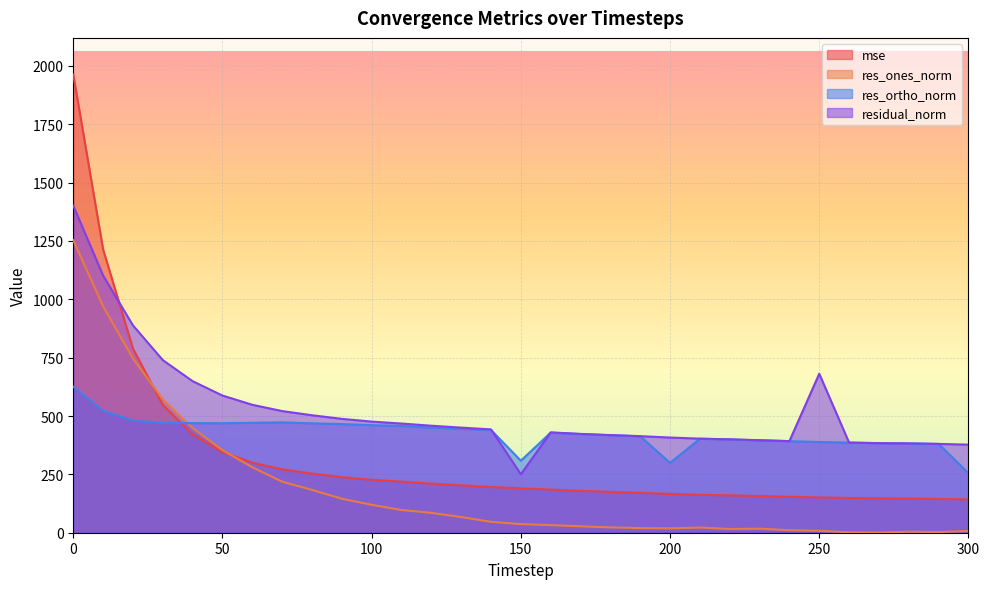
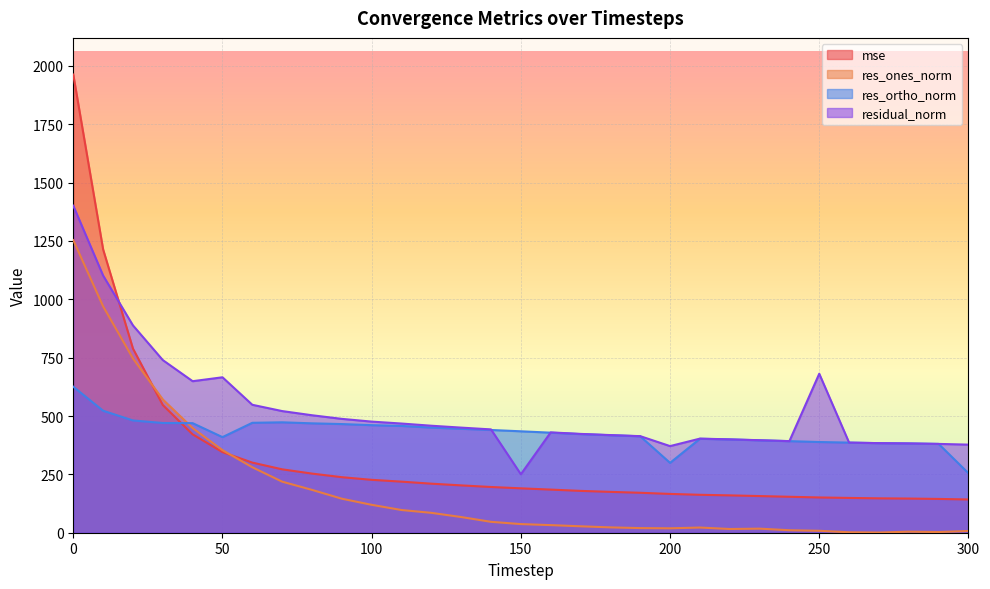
  {
    "res_ortho_norm": {
      "0": 630,
-     "50": 470,
+     "50": 410,
      "100": 460,
-     "150": 310,
+     "150": 430,
      "200": 300,
      "250": 390,
      "300": 250
    },
    "residual_norm": {
      "0": 1400,
-     "50": 590,
+     "50": 670,
      "100": 480,
      "150": 250,
-     "200": 410,
+     "200": 370,
      "250": 680,
      "300": 380
    }
  }
